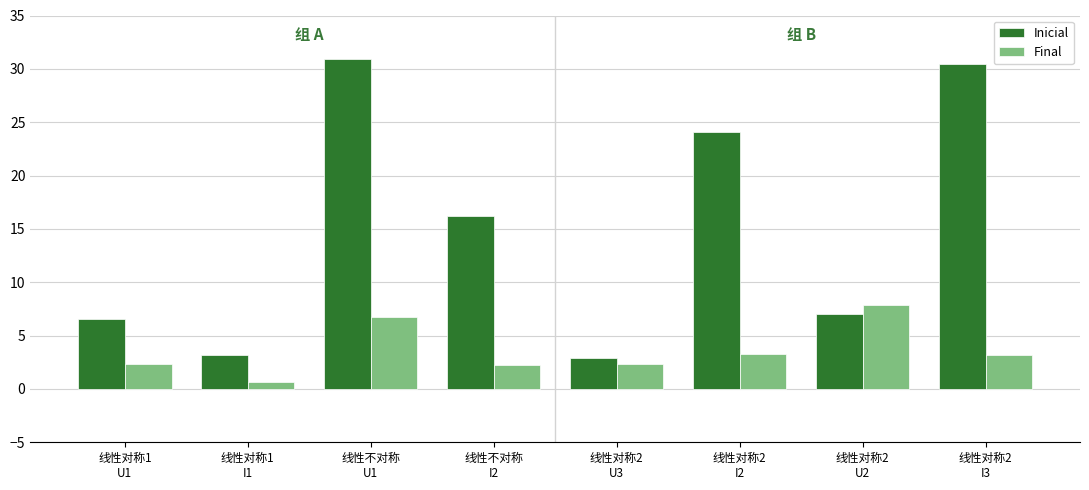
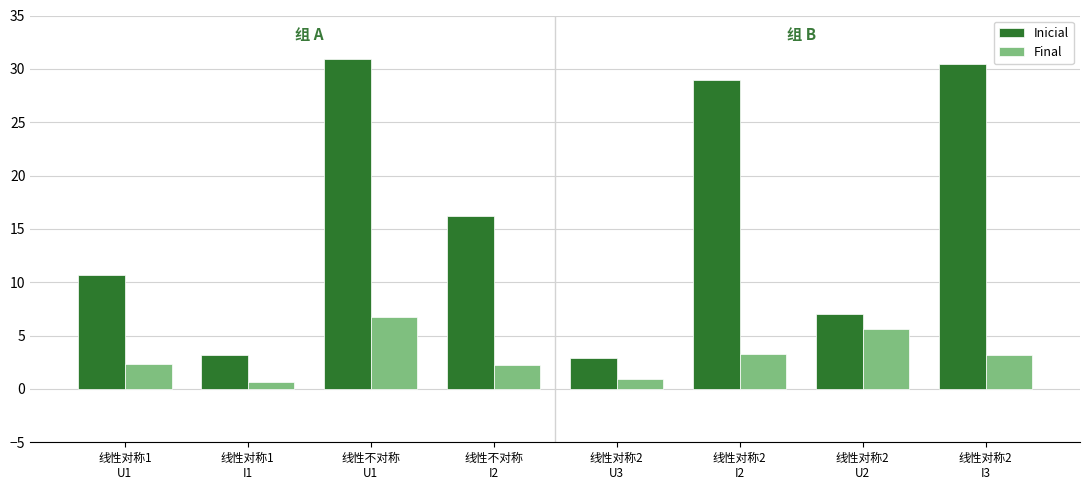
  {
    "Inicial": {
-     "线性对称1 U1": 6.6,
+     "线性对称1 U1": 10.7,
      "线性对称1 I1": 3.1,
      "线性不对称 U1": 30.9,
      "线性不对称 I2": 16.2,
      "线性对称2 U3": 2.9,
-     "线性对称2 I2": 24.1,
+     "线性对称2 I2": 29.0,
      "线性对称2 U2": 7.0,
      "线性对称2 I3": 30.5
    },
    "Final": {
      "线性对称1 U1": 2.3,
      "线性对称1 I1": 0.7,
      "线性不对称 U1": 6.8,
      "线性不对称 I2": 2.2,
-     "线性对称2 U3": 2.3,
+     "线性对称2 U3": 0.9,
      "线性对称2 I2": 3.2,
-     "线性对称2 U2": 7.9,
+     "线性对称2 U2": 5.7,
      "线性对称2 I3": 3.1
    }
  }
